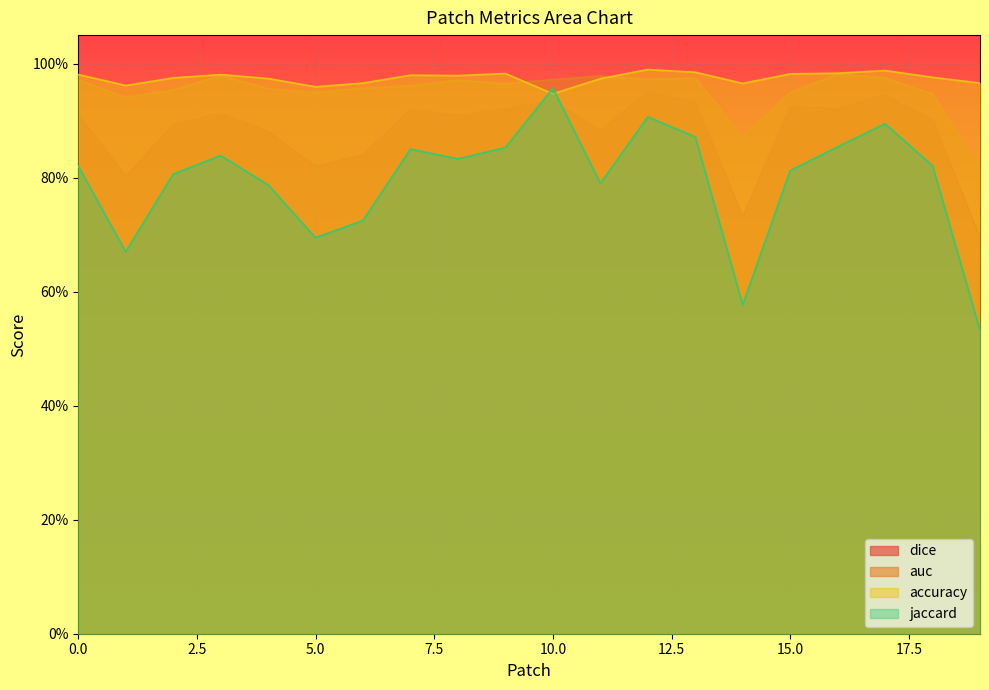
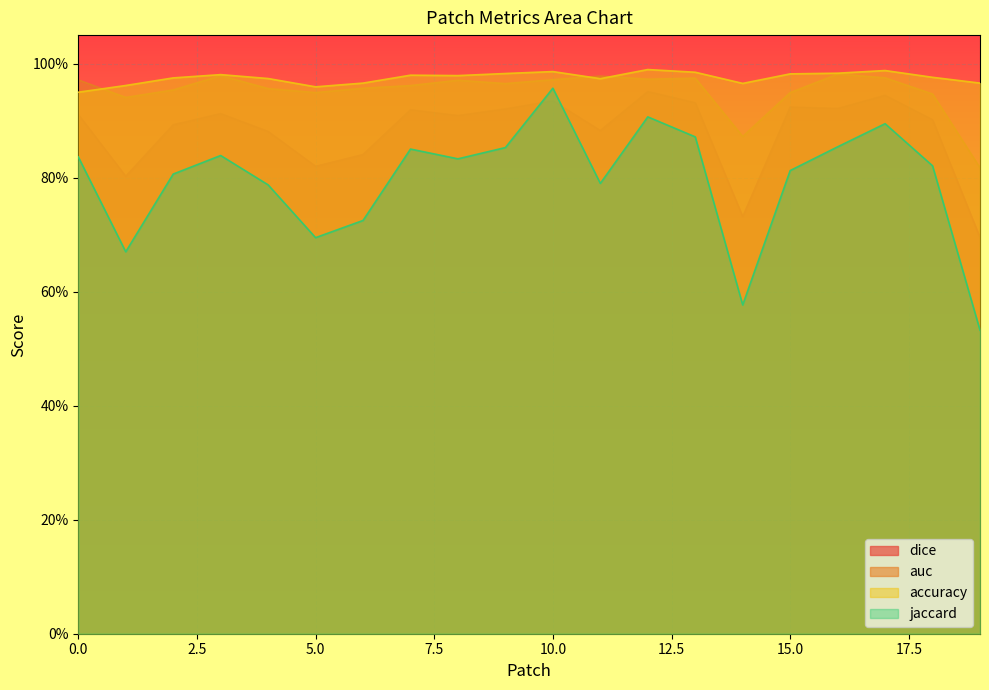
  {
    "accuracy": {
-     "0.0": "98%",
+     "0.0": "95%",
      "5.0": "96%",
-     "10.0": "95%",
+     "10.0": "99%",
      "15.0": "98%"
    },
    "jaccard": {
-     "0.0": "82%",
+     "0.0": "84%",
      "5.0": "69%",
      "10.0": "96%",
      "15.0": "81%"
    }
  }
